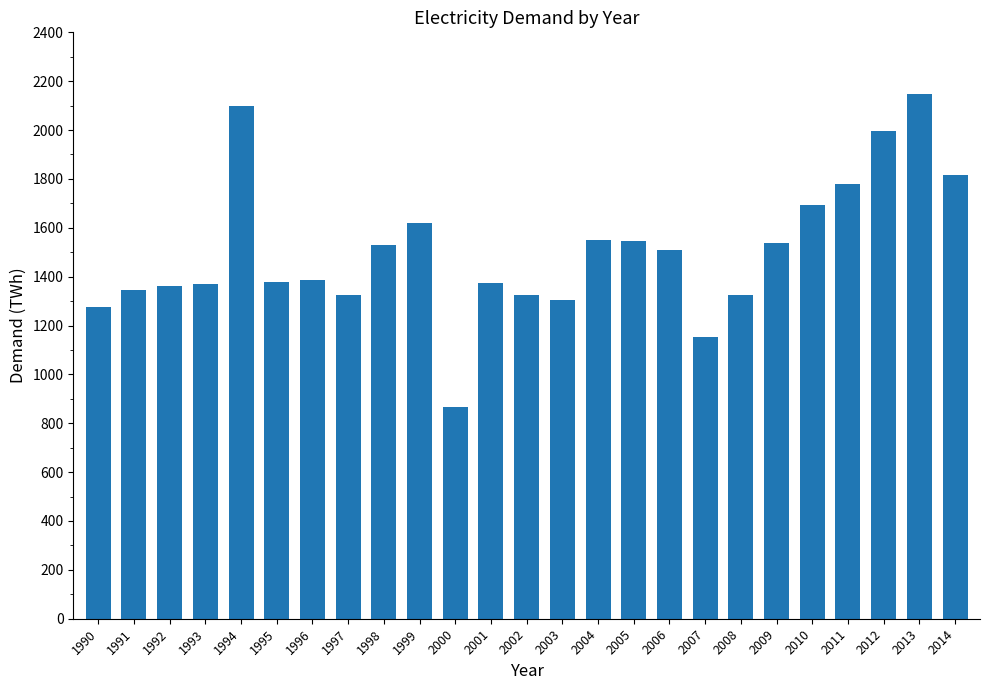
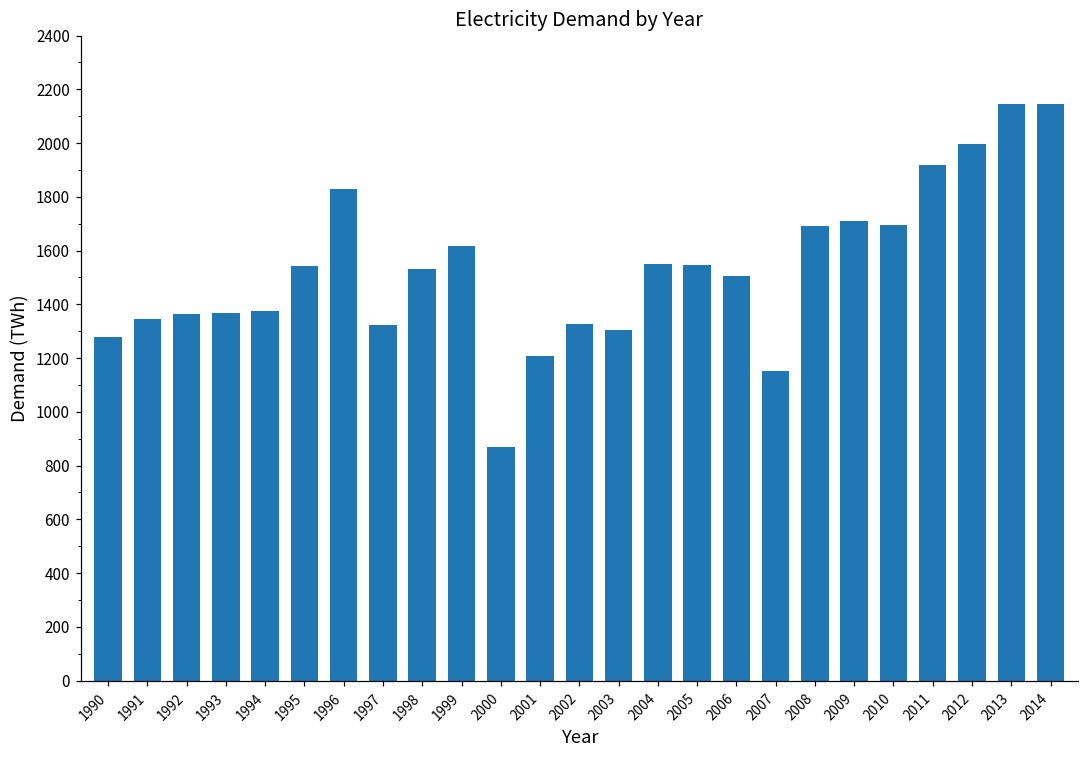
  {
    "1990": 1280,
    "1991": 1350,
    "1992": 1360,
    "1993": 1370,
-   "1994": 2100,
-   "1995": 1380,
-   "1996": 1390,
+   "1994": 1370,
+   "1995": 1540,
+   "1996": 1830,
    "1997": 1320,
    "1998": 1530,
    "1999": 1620,
    "2000": 870,
-   "2001": 1370,
+   "2001": 1210,
    "2002": 1330,
    "2003": 1310,
    "2004": 1550,
    "2005": 1540,
    "2006": 1510,
    "2007": 1150,
-   "2008": 1320,
-   "2009": 1540,
+   "2008": 1690,
+   "2009": 1710,
    "2010": 1690,
-   "2011": 1780,
+   "2011": 1920,
    "2012": 2000,
    "2013": 2150,
-   "2014": 1820
+   "2014": 2140
  }
